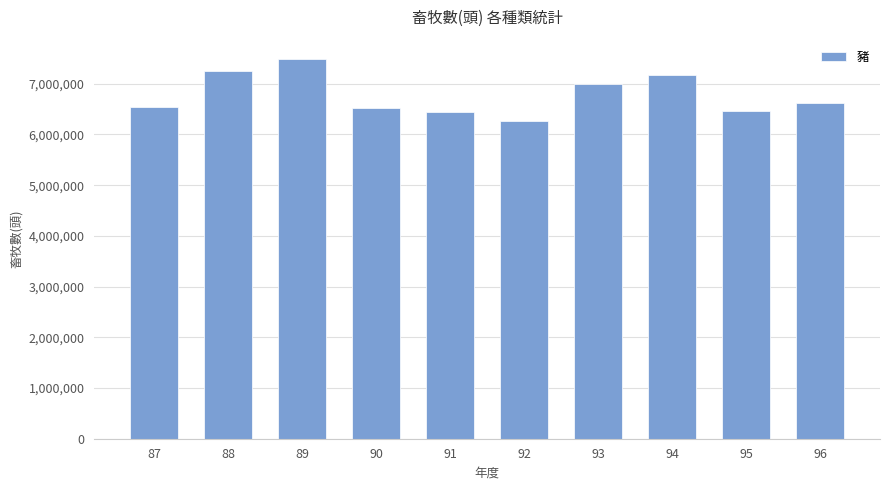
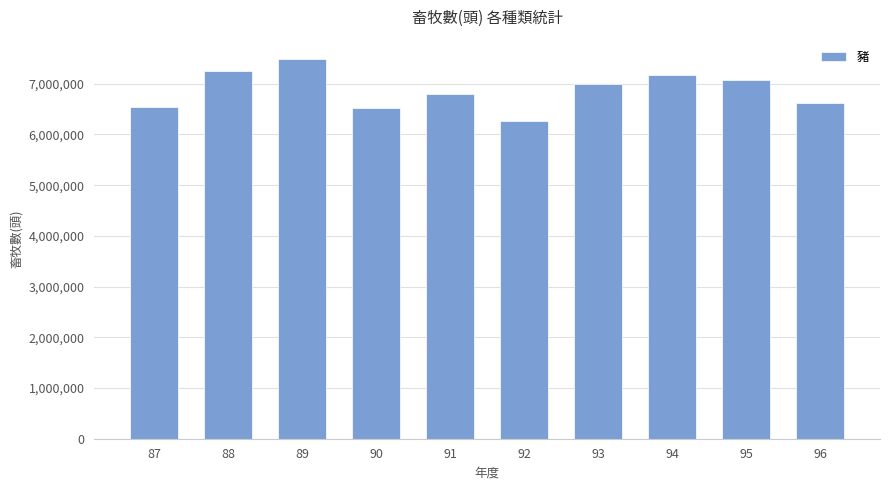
  {
    "87": "6,500,000",
    "88": "7,200,000",
    "89": "7,500,000",
    "90": "6,500,000",
-   "91": "6,400,000",
+   "91": "6,800,000",
    "92": "6,300,000",
    "93": "7,000,000",
    "94": "7,200,000",
-   "95": "6,500,000",
+   "95": "7,100,000",
    "96": "6,600,000"
  }
